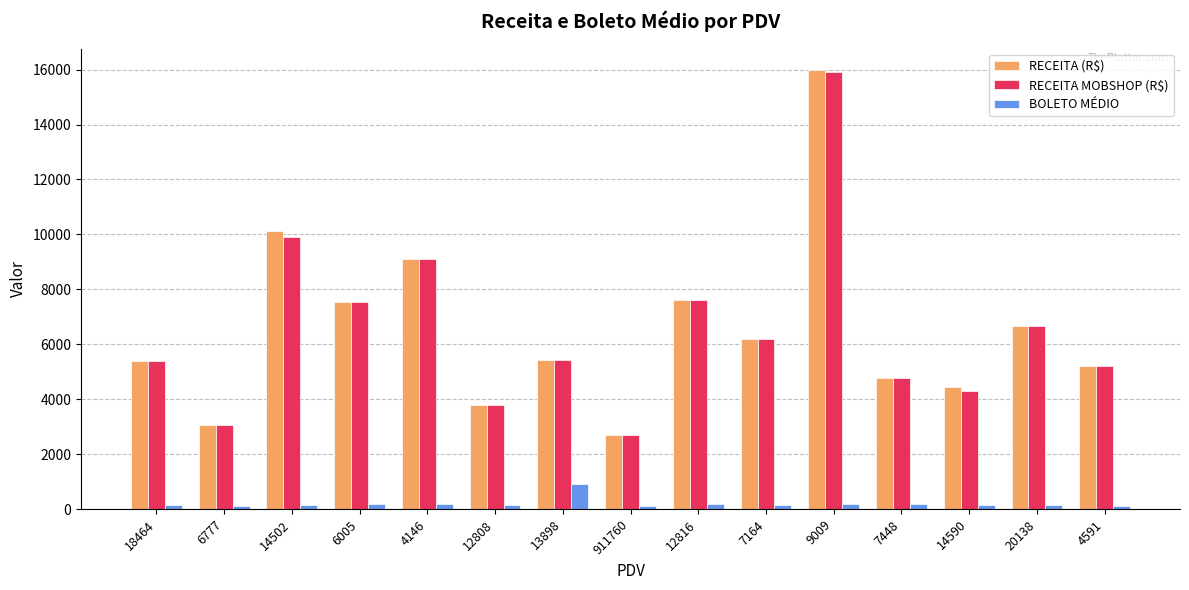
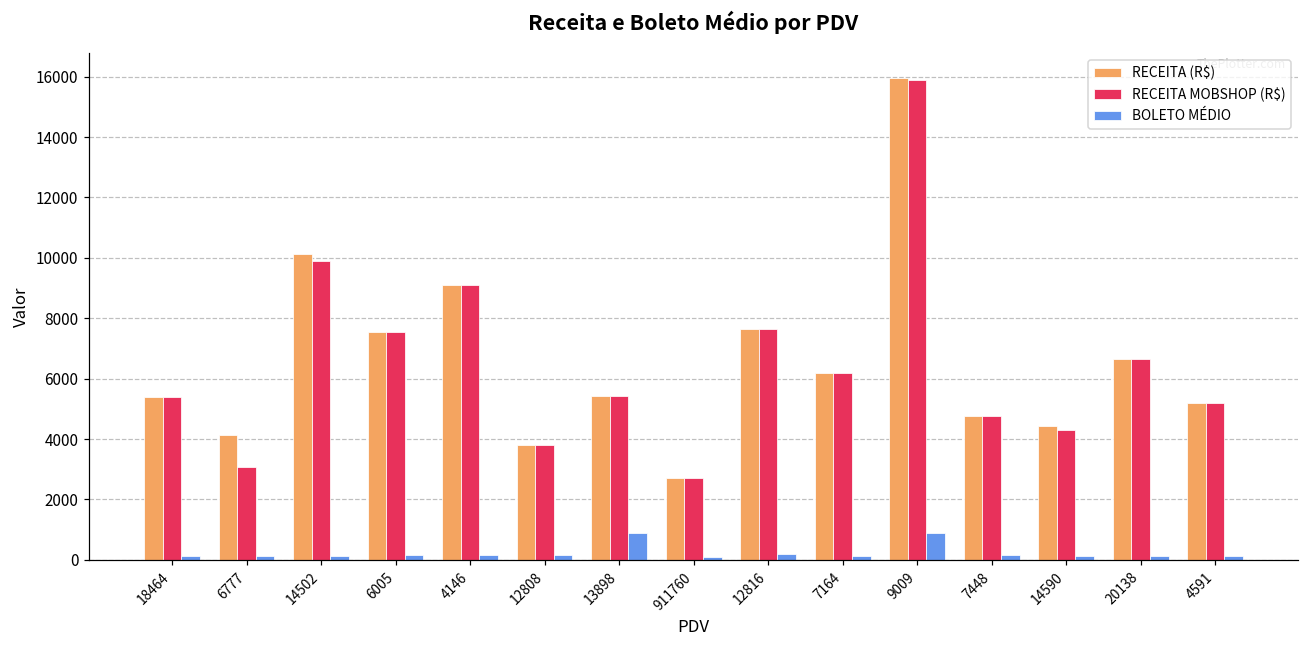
  {
    "RECEITA (R$)": {
      "18464": 5400,
-     "6777": 3100,
+     "6777": 4100,
      "14502": 10100,
      "6005": 7600,
      "4146": 9100,
      "12808": 3800,
      "13898": 5400,
      "911760": 2700,
      "12816": 7600,
      "7164": 6200,
      "9009": 16000,
      "7448": 4800,
      "14590": 4400,
      "20138": 6700,
      "4591": 5200
    },
    "RECEITA MOBSHOP (R$)": {
      "18464": 5400,
      "6777": 3100,
      "14502": 9900,
      "6005": 7600,
      "4146": 9100,
      "12808": 3800,
      "13898": 5400,
      "911760": 2700,
      "12816": 7600,
      "7164": 6200,
      "9009": 15900,
      "7448": 4800,
      "14590": 4300,
      "20138": 6700,
      "4591": 5200
    },
    "BOLETO MÉDIO": {
      "18464": 100,
      "6777": 100,
      "14502": 100,
      "6005": 200,
      "4146": 200,
      "12808": 200,
      "13898": 900,
      "911760": 100,
      "12816": 200,
      "7164": 100,
-     "9009": 200,
+     "9009": 900,
      "7448": 200,
      "14590": 100,
      "20138": 100,
      "4591": 100
    }
  }
